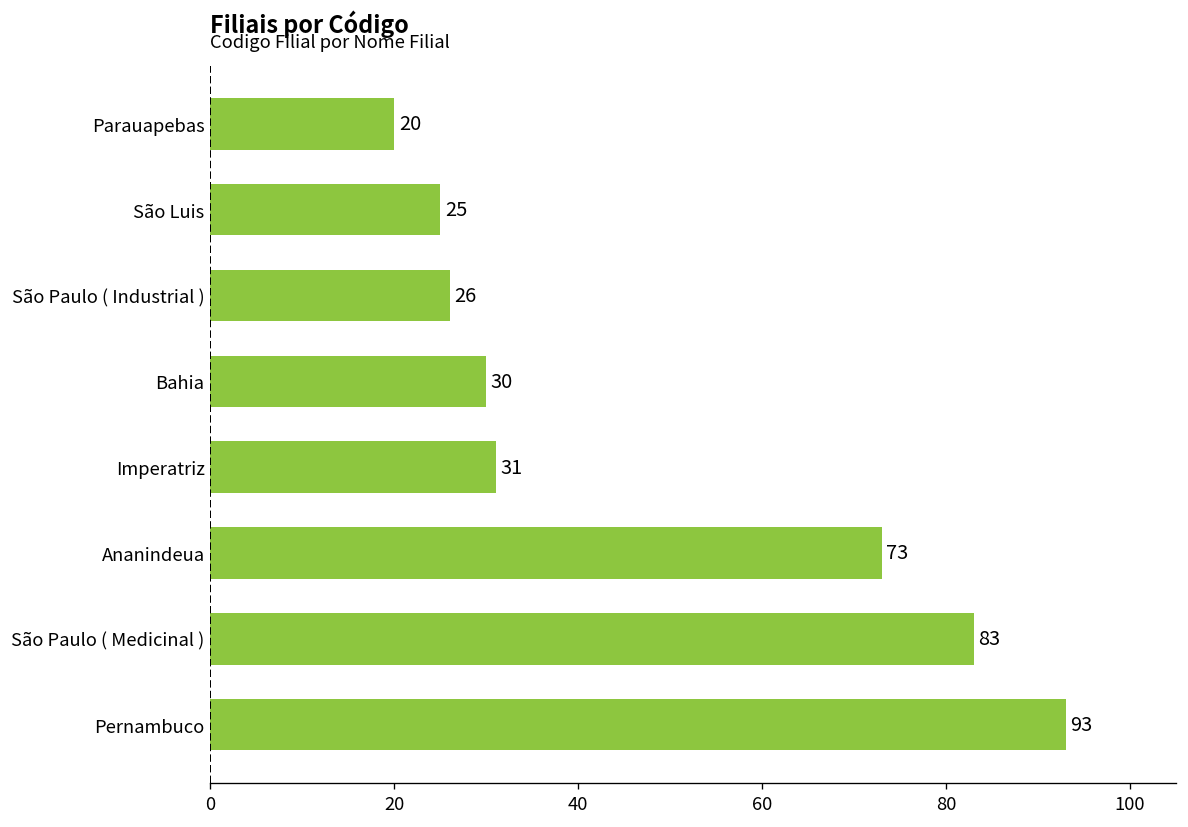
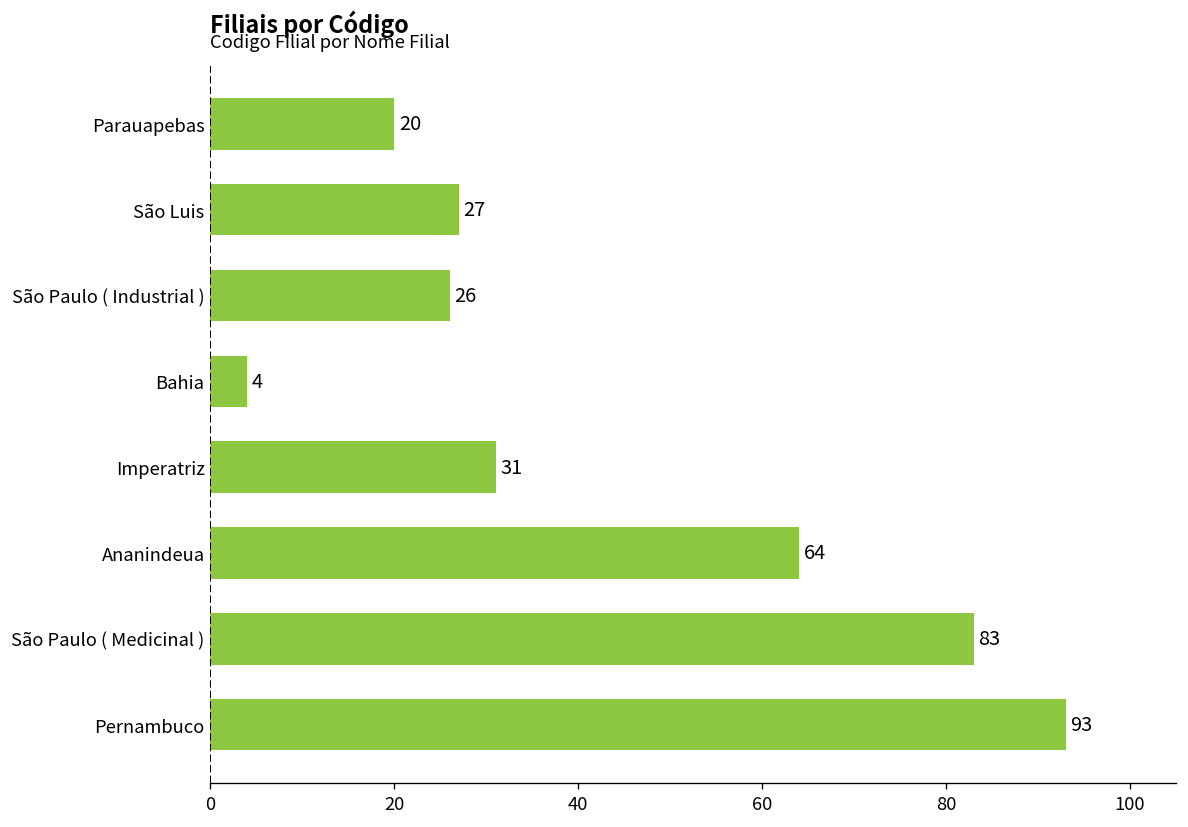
  {
    "Parauapebas": 20,
-   "São Luis": 25,
+   "São Luis": 27,
    "São Paulo ( Industrial )": 26,
-   "Bahia": 30,
+   "Bahia": 4,
    "Imperatriz": 31,
-   "Ananindeua": 73,
+   "Ananindeua": 64,
    "São Paulo ( Medicinal )": 83,
    "Pernambuco": 93
  }
